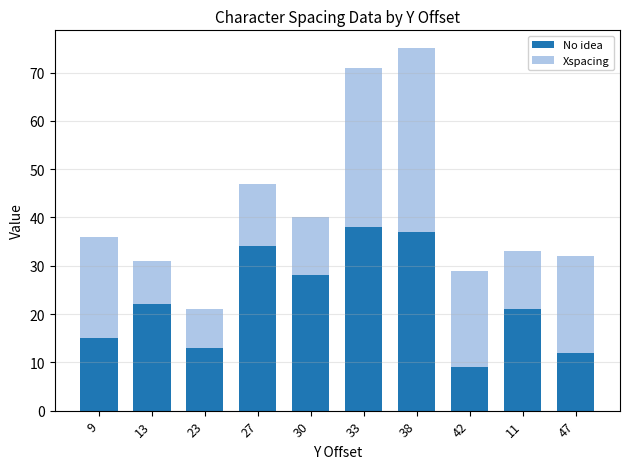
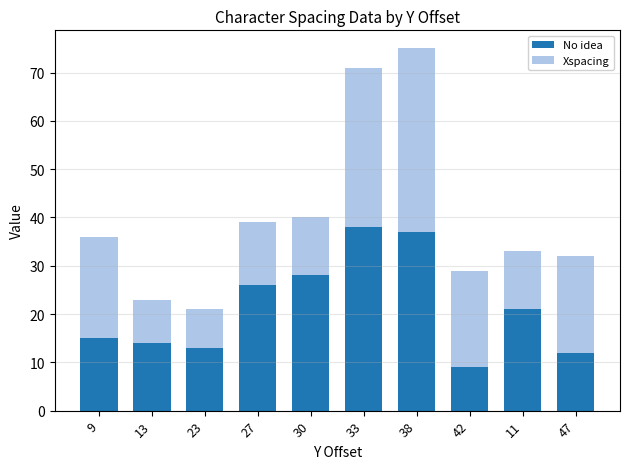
  {
    "No idea": {
      "9": 15,
-     "13": 22,
+     "13": 14,
      "23": 13,
-     "27": 34,
+     "27": 26,
      "30": 28,
      "33": 38,
      "38": 37,
      "42": 9,
      "11": 21,
      "47": 12
    },
    "Xspacing": {
      "9": 21,
      "13": 9,
      "23": 8,
      "27": 13,
      "30": 12,
      "33": 33,
      "38": 38,
      "42": 20,
      "11": 12,
      "47": 20
    }
  }
